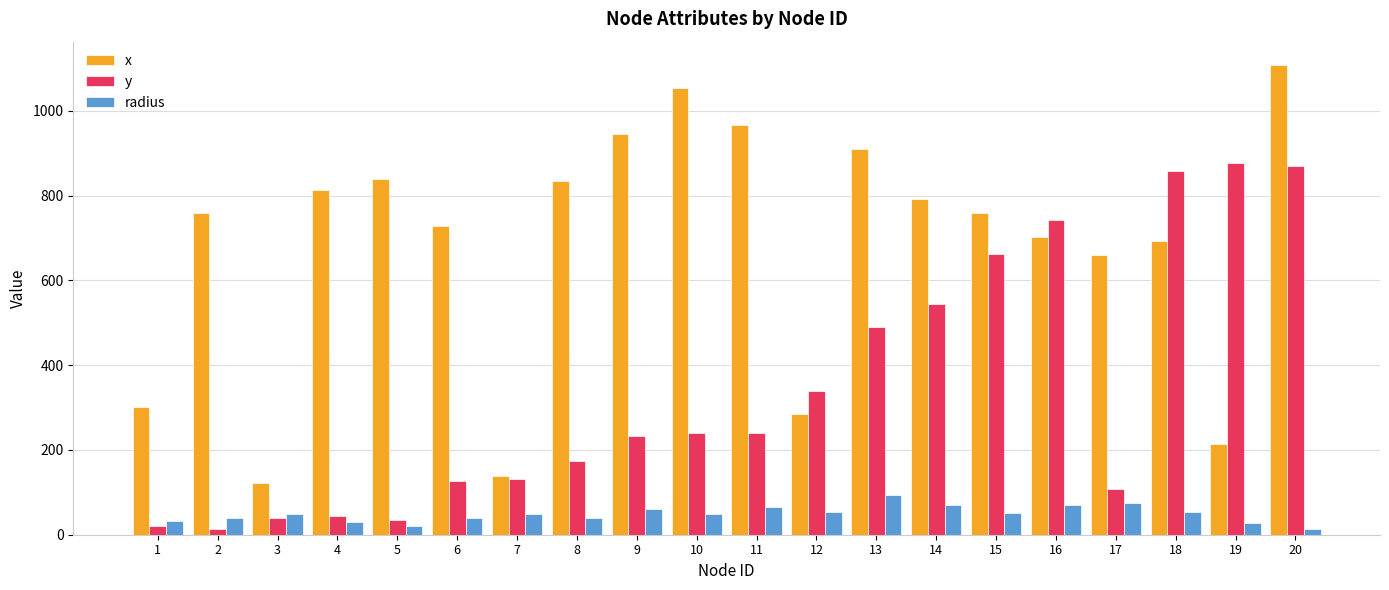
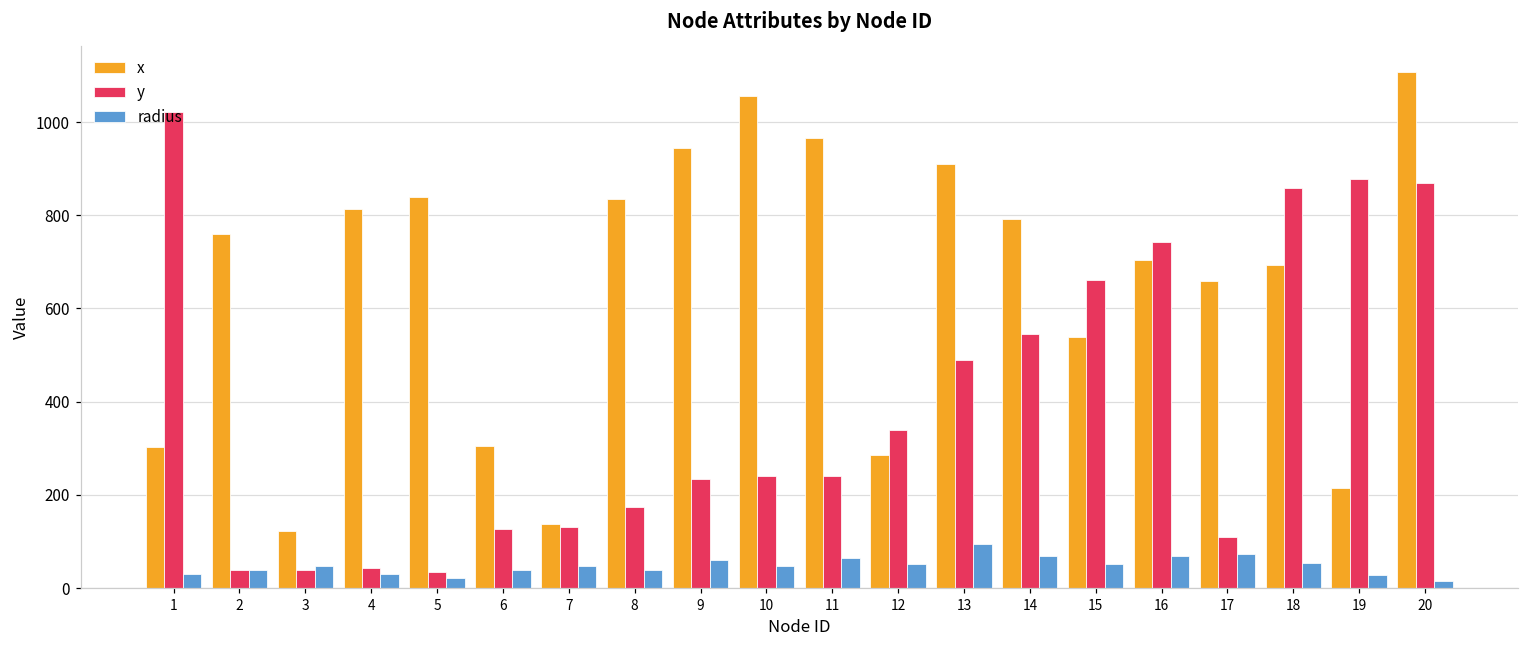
  {
    "x": {
      "1": 300,
      "2": 760,
      "3": 120,
      "4": 810,
      "5": 840,
-     "6": 730,
+     "6": 300,
      "7": 140,
      "8": 840,
      "9": 950,
      "10": 1060,
      "11": 970,
      "12": 290,
      "13": 910,
      "14": 790,
-     "15": 760,
+     "15": 540,
      "16": 700,
      "17": 660,
      "18": 690,
      "19": 210,
      "20": 1110
    },
    "y": {
-     "1": 20,
-     "2": 10,
+     "1": 1020,
+     "2": 40,
      "3": 40,
      "4": 40,
      "5": 40,
      "6": 130,
      "7": 130,
      "8": 170,
      "9": 230,
      "10": 240,
      "11": 240,
      "12": 340,
      "13": 490,
      "14": 550,
      "15": 660,
      "16": 740,
      "17": 110,
      "18": 860,
      "19": 880,
      "20": 870
    },
    "radius": {
      "1": 30,
      "2": 40,
      "3": 50,
      "4": 30,
      "5": 20,
      "6": 40,
      "7": 50,
      "8": 40,
      "9": 60,
      "10": 50,
      "11": 70,
      "12": 50,
      "13": 90,
      "14": 70,
      "15": 50,
      "16": 70,
      "17": 70,
      "18": 50,
      "19": 30,
      "20": 10
    }
  }
